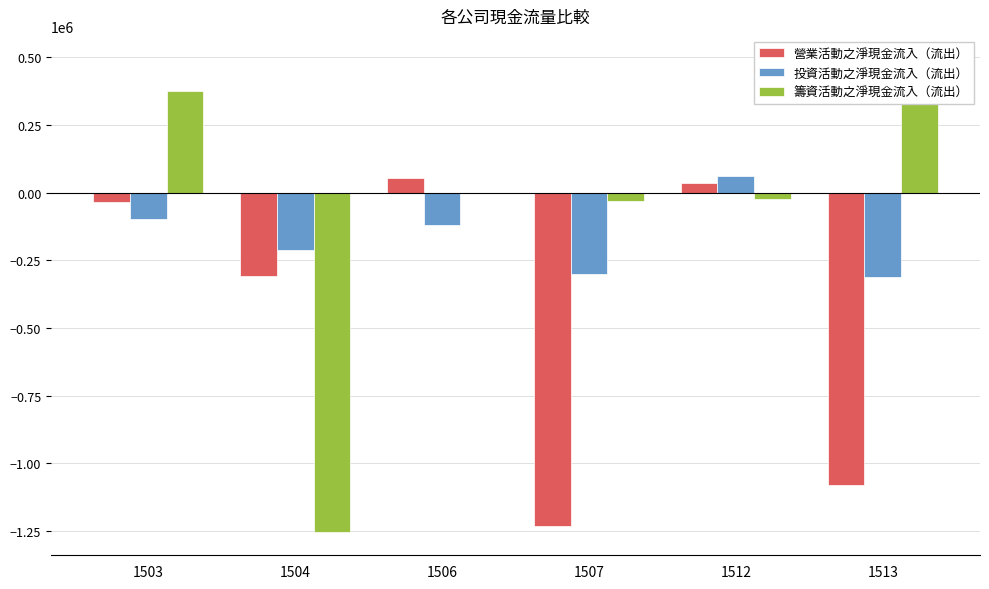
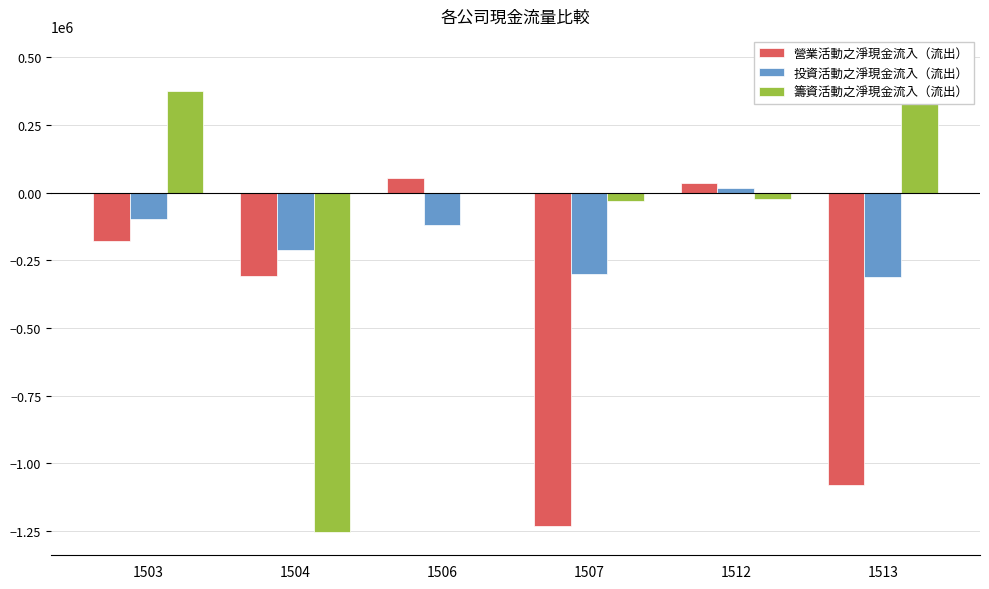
  {
    "營業活動之淨現金流入（流出）": {
-     "1503": -40000,
+     "1503": -180000,
      "1504": -310000,
      "1506": 50000,
      "1507": -1230000,
      "1512": 30000,
      "1513": -1080000
    },
    "投資活動之淨現金流入（流出）": {
      "1503": -100000,
      "1504": -210000,
      "1506": -120000,
      "1507": -300000,
-     "1512": 60000,
+     "1512": 20000,
      "1513": -310000
    },
    "籌資活動之淨現金流入（流出）": {
      "1503": 380000,
      "1504": -1250000,
      "1507": -30000,
      "1512": -20000
    }
  }
